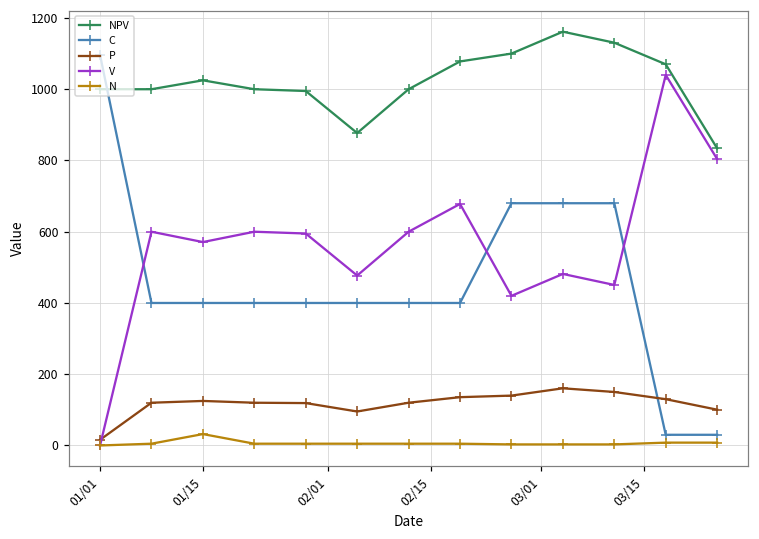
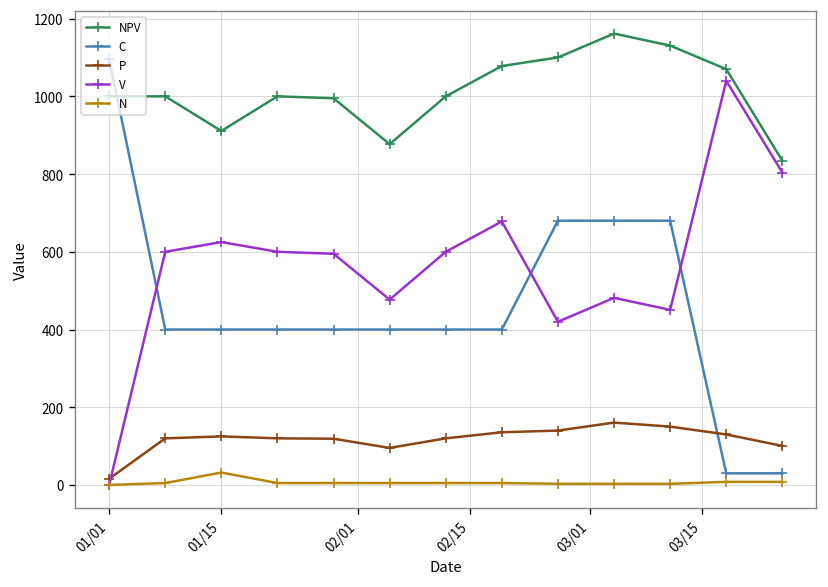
  {
    "NPV": {
-     "01/15": 1030
+     "01/15": 910
    },
    "C": {
      "01/15": 400
    },
    "P": {
      "01/01": 20,
      "01/15": 130
    },
    "V": {
-     "01/15": 570
+     "01/15": 630
    },
    "N": {
      "01/15": 30
    }
  }
